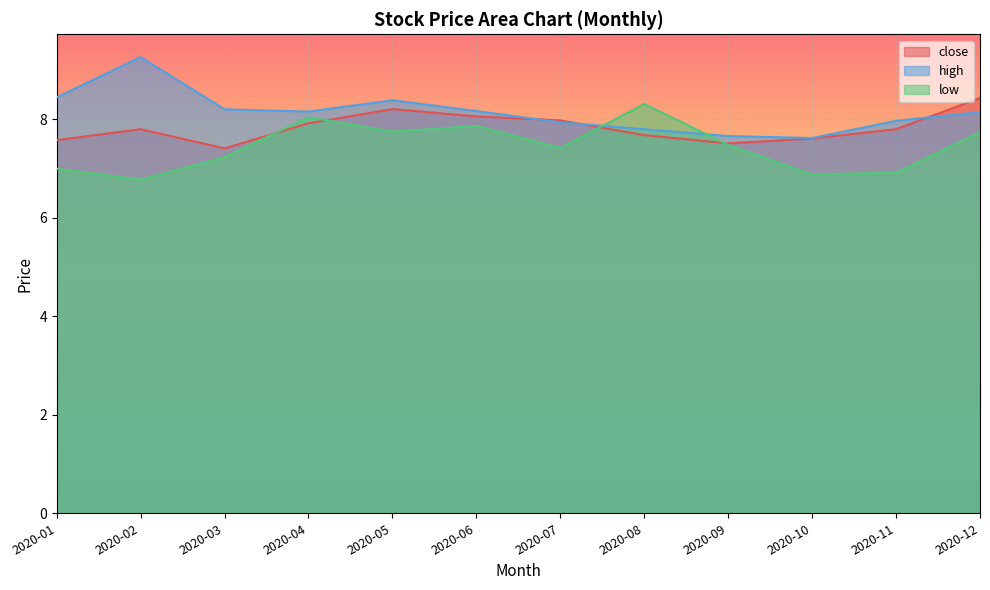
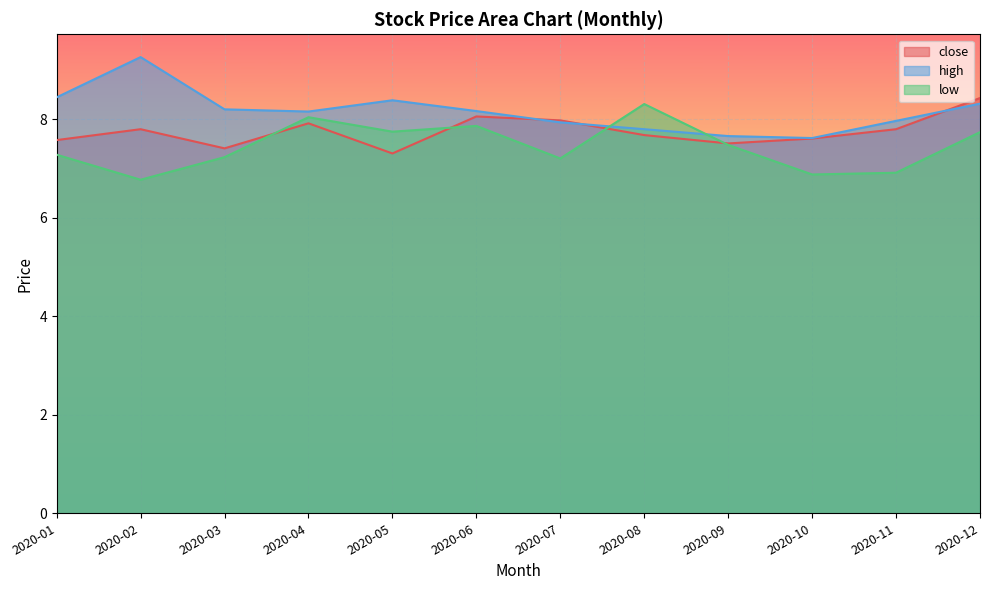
  {
    "close": {
      "2020-01": 7.6,
      "2020-02": 7.8,
      "2020-03": 7.4,
      "2020-04": 7.9,
-     "2020-05": 8.2,
+     "2020-05": 7.3,
      "2020-06": 8.1,
      "2020-08": 7.7,
      "2020-11": 7.8,
      "2020-12": 8.4
    },
    "high": {
      "2020-01": 8.4,
      "2020-02": 9.3,
      "2020-03": 8.2,
      "2020-04": 8.2,
      "2020-05": 8.4,
      "2020-06": 8.2,
      "2020-08": 7.8,
      "2020-09": 7.7,
      "2020-11": 8.0,
-     "2020-12": 8.2
+     "2020-12": 8.3
    },
    "low": {
-     "2020-01": 7.0,
+     "2020-01": 7.3,
      "2020-02": 6.8,
      "2020-03": 7.2,
      "2020-04": 8.0,
      "2020-05": 7.8,
      "2020-06": 7.9,
-     "2020-07": 7.4,
+     "2020-07": 7.2,
      "2020-08": 8.3,
      "2020-10": 6.9,
      "2020-11": 6.9,
      "2020-12": 7.7
    }
  }
